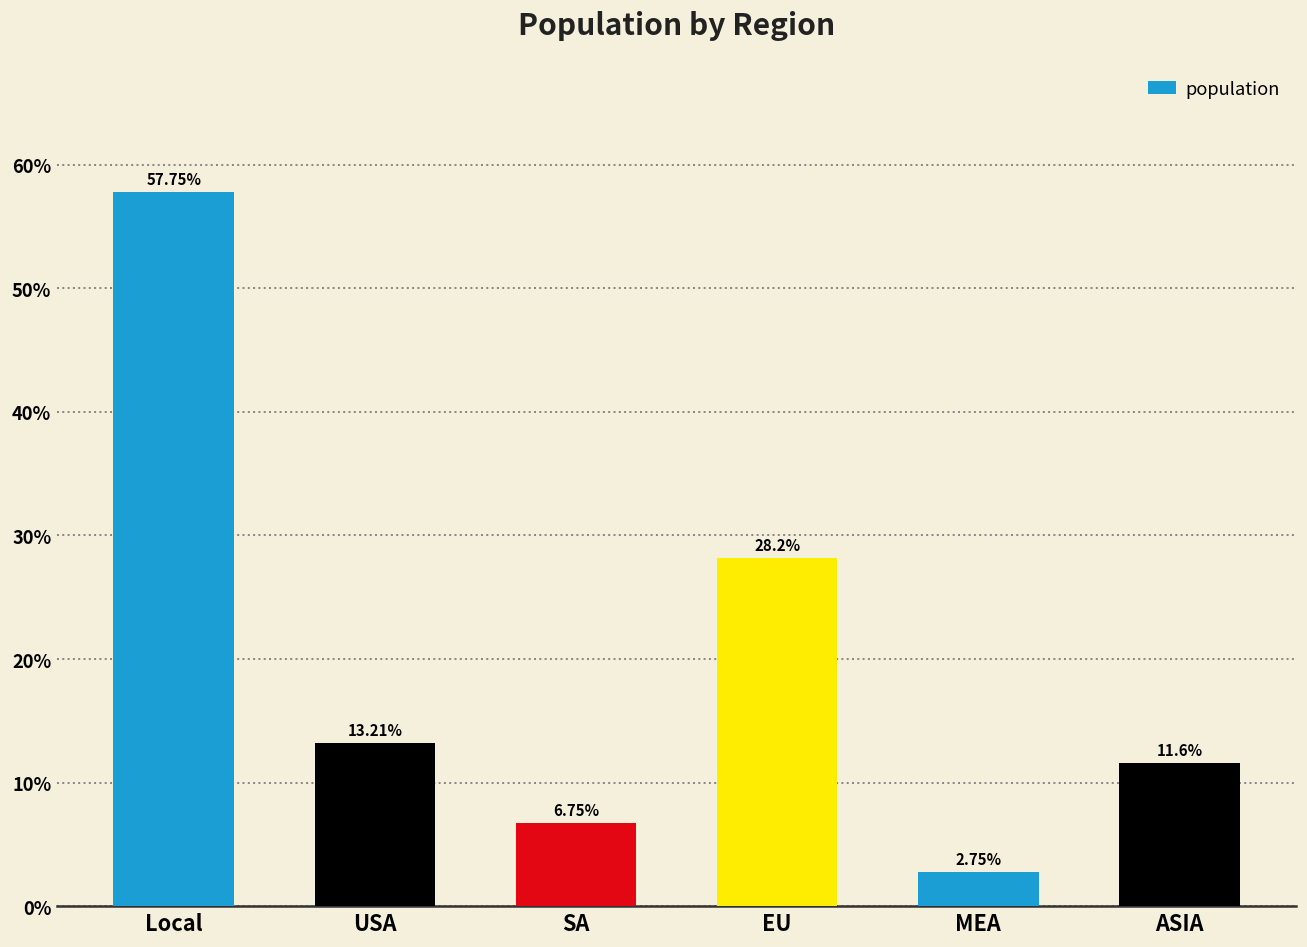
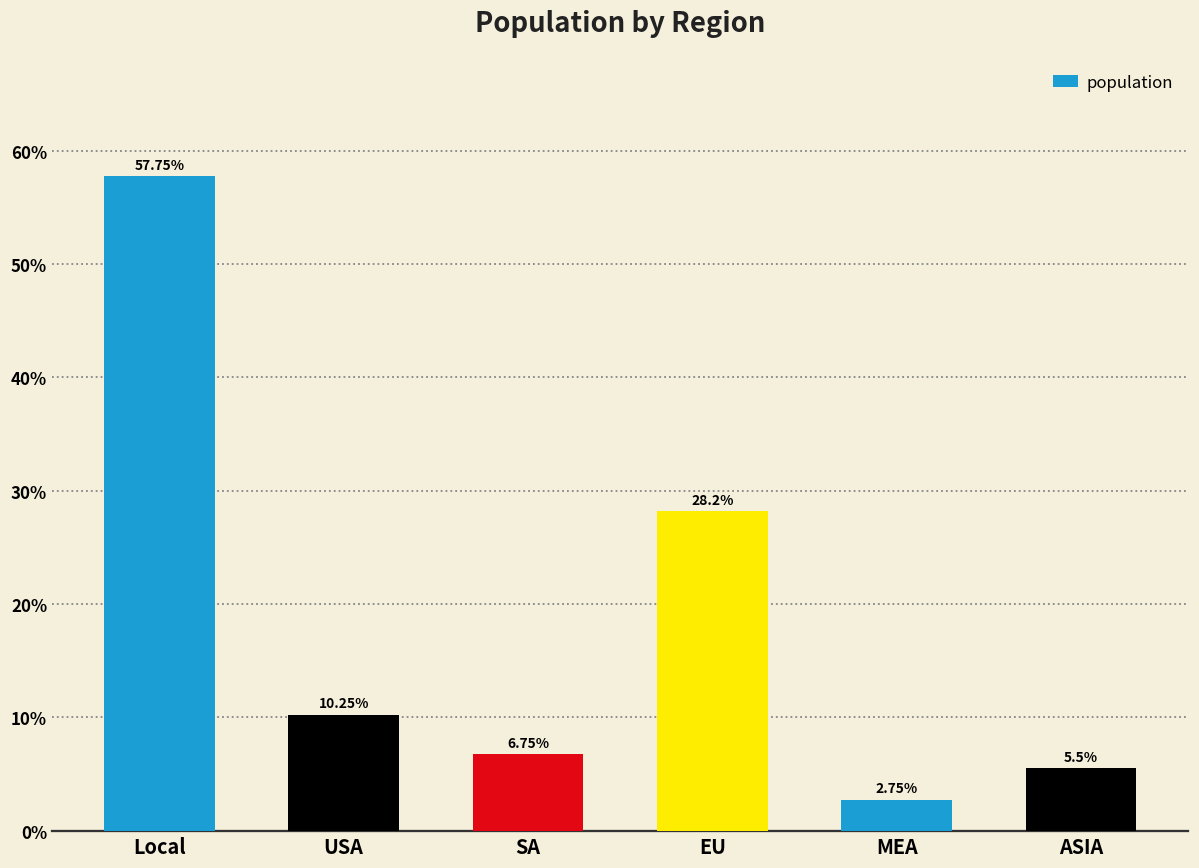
  {
    "Local": "57.75%",
-   "USA": "13.21%",
+   "USA": "10.25%",
    "SA": "6.75%",
    "EU": "28.2%",
    "MEA": "2.75%",
-   "ASIA": "11.6%"
+   "ASIA": "5.5%"
  }
